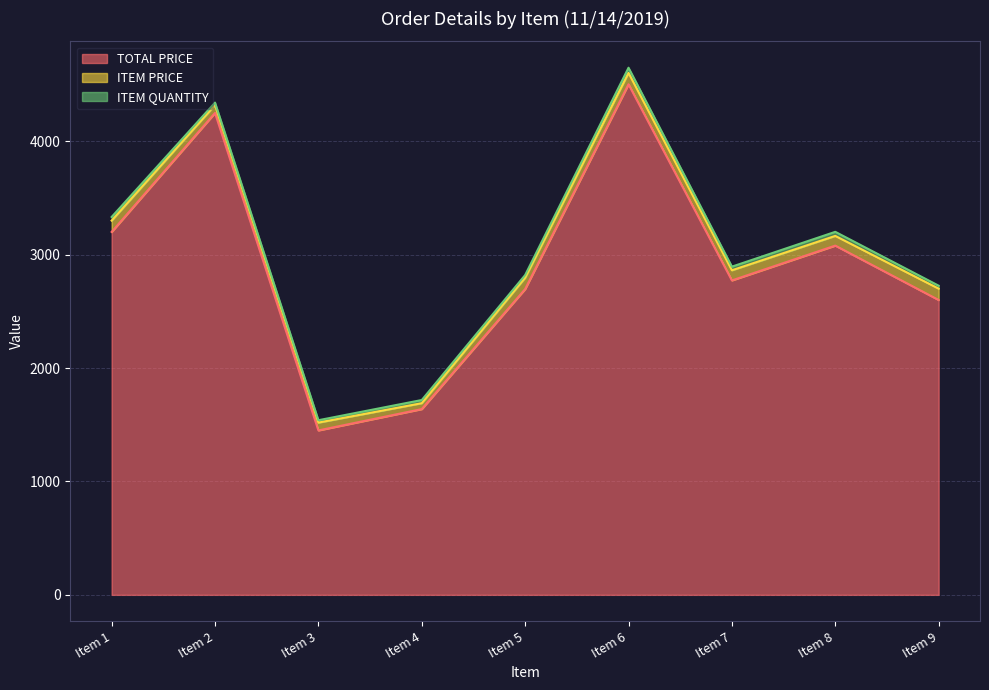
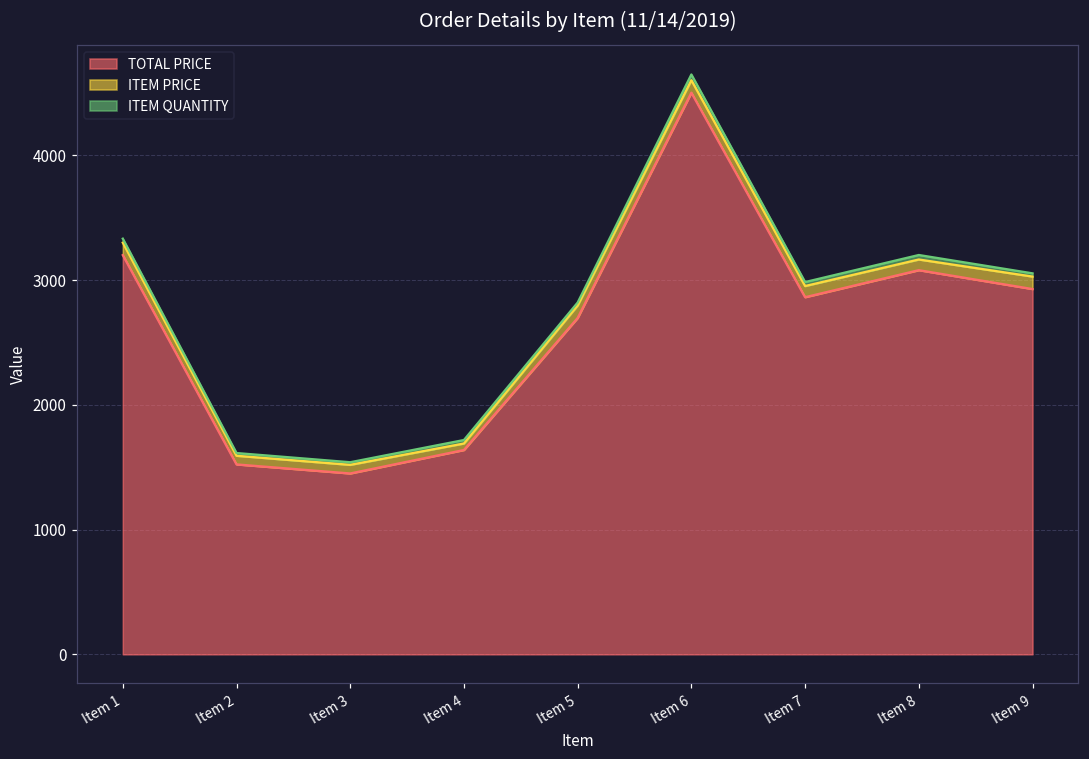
  {
    "TOTAL PRICE": {
      "Item 1": 3200,
-     "Item 2": 4250,
+     "Item 2": 1520,
      "Item 3": 1450,
      "Item 4": 1640,
      "Item 5": 2700,
      "Item 6": 4500,
-     "Item 7": 2770,
+     "Item 7": 2860,
      "Item 8": 3080,
-     "Item 9": 2600
+     "Item 9": 2930
    },
    "ITEM PRICE": {
      "Item 1": 100,
      "Item 4": 50,
      "Item 5": 100,
      "Item 6": 100,
      "Item 7": 90,
      "Item 8": 90,
      "Item 9": 100
    },
    "ITEM QUANTITY": {
      "Item 1": 30,
      "Item 4": 30,
      "Item 5": 20,
      "Item 6": 50,
      "Item 7": 30,
      "Item 8": 40,
      "Item 9": 30
    }
  }
